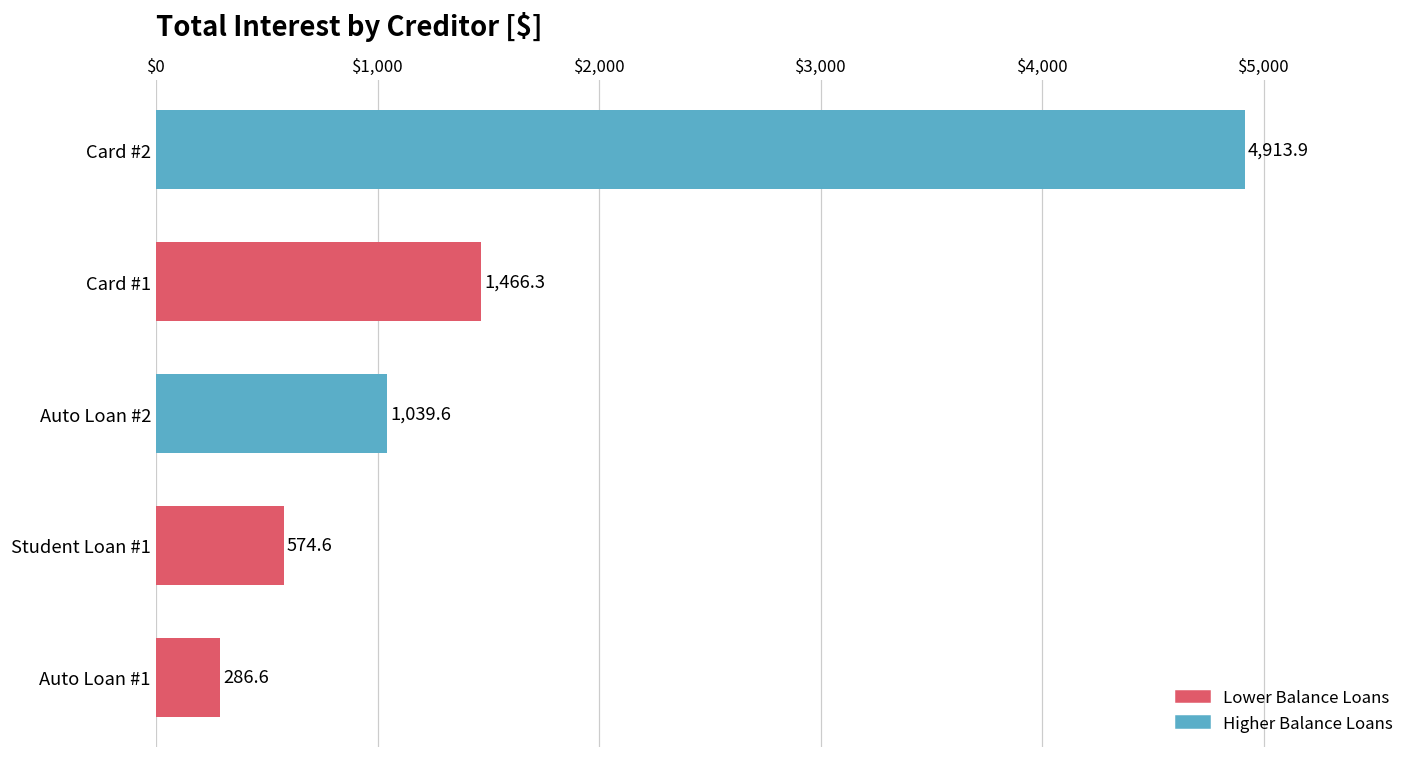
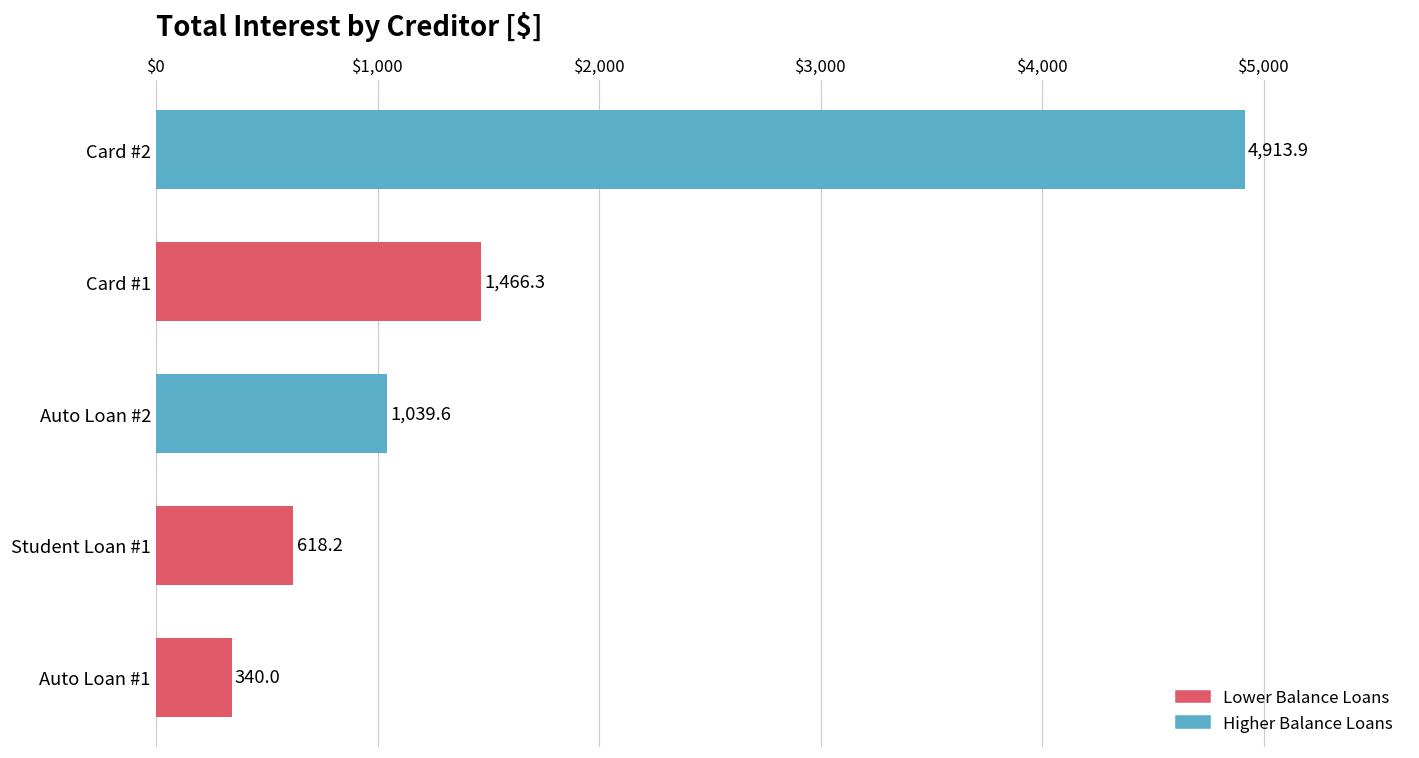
  {
    "Card #2": "4,913.9",
    "Card #1": "1,466.3",
    "Auto Loan #2": "1,039.6",
-   "Student Loan #1": "574.6",
-   "Auto Loan #1": "286.6"
+   "Student Loan #1": "618.2",
+   "Auto Loan #1": "340.0"
  }
